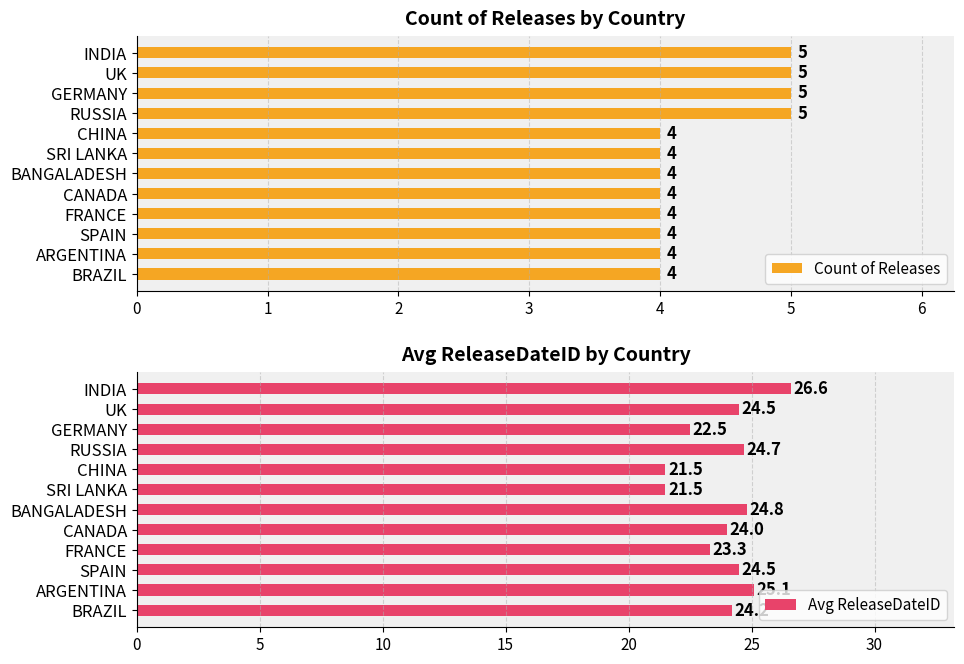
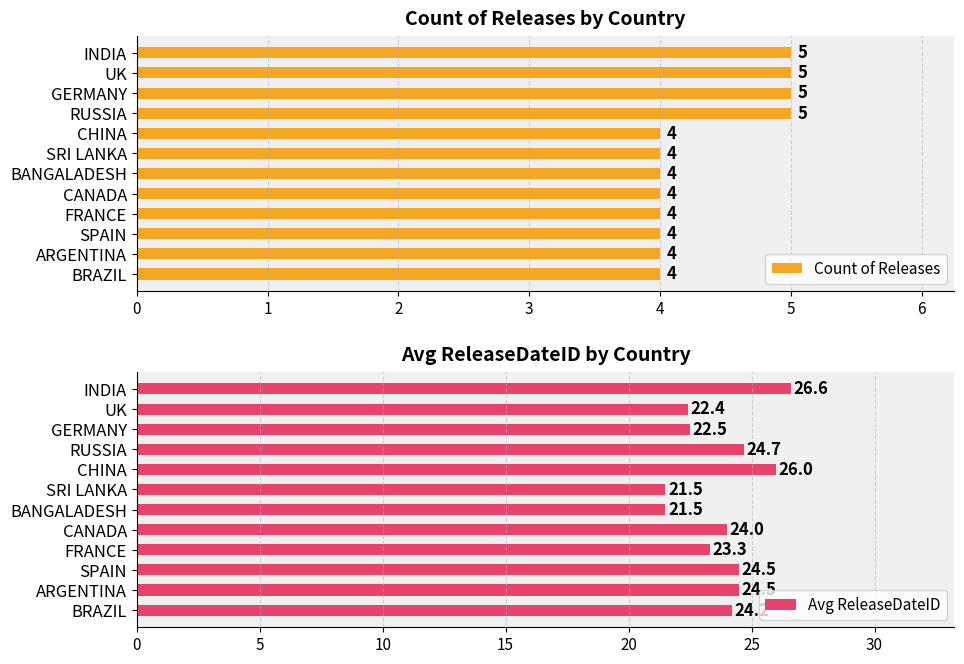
  {
    "Count of Releases by Country": {
      "INDIA": 5,
      "UK": 5,
      "GERMANY": 5,
      "RUSSIA": 5,
      "CHINA": 4,
      "SRI LANKA": 4,
      "BANGALADESH": 4,
      "CANADA": 4,
      "FRANCE": 4,
      "SPAIN": 4,
      "ARGENTINA": 4,
      "BRAZIL": 4
    },
    "Avg ReleaseDateID by Country": {
      "INDIA": 26.6,
-     "UK": 24.5,
+     "UK": 22.4,
      "GERMANY": 22.5,
      "RUSSIA": 24.7,
-     "CHINA": 21.5,
+     "CHINA": 26.0,
      "SRI LANKA": 21.5,
-     "BANGALADESH": 24.8,
+     "BANGALADESH": 21.5,
      "CANADA": 24.0,
      "FRANCE": 23.3,
      "SPAIN": 24.5,
-     "ARGENTINA": 25.1
+     "ARGENTINA": 24.5
    }
  }
